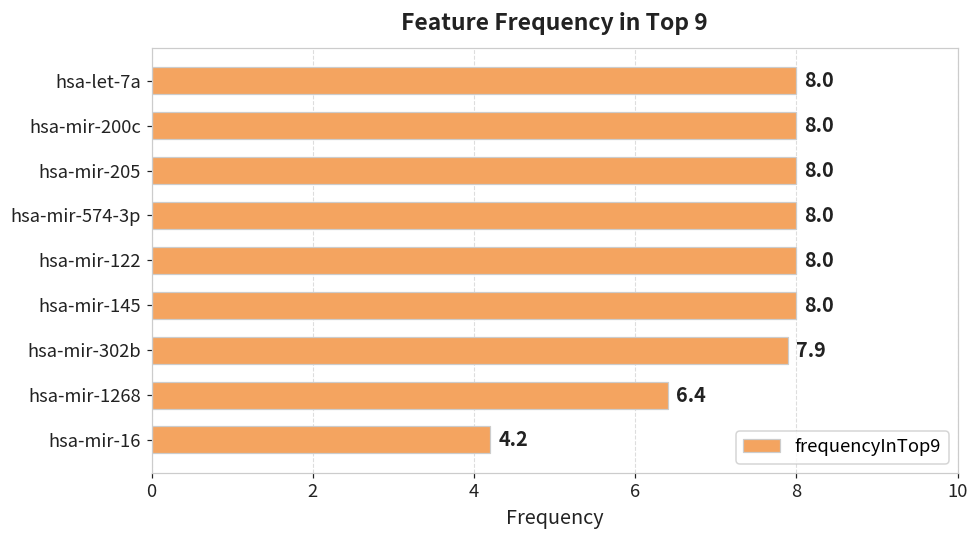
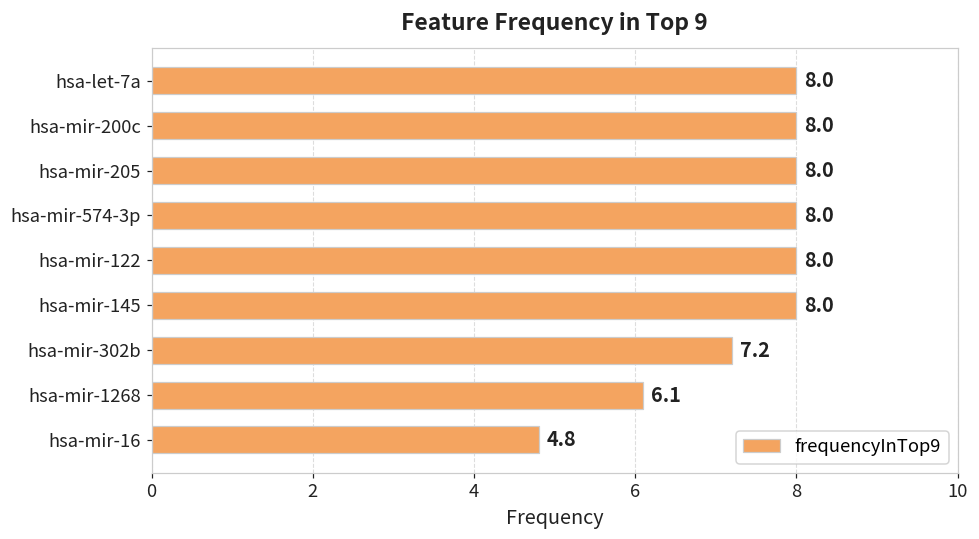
  {
    "hsa-let-7a": 8.0,
    "hsa-mir-200c": 8.0,
    "hsa-mir-205": 8.0,
    "hsa-mir-574-3p": 8.0,
    "hsa-mir-122": 8.0,
    "hsa-mir-145": 8.0,
-   "hsa-mir-302b": 7.9,
-   "hsa-mir-1268": 6.4,
-   "hsa-mir-16": 4.2
+   "hsa-mir-302b": 7.2,
+   "hsa-mir-1268": 6.1,
+   "hsa-mir-16": 4.8
  }
